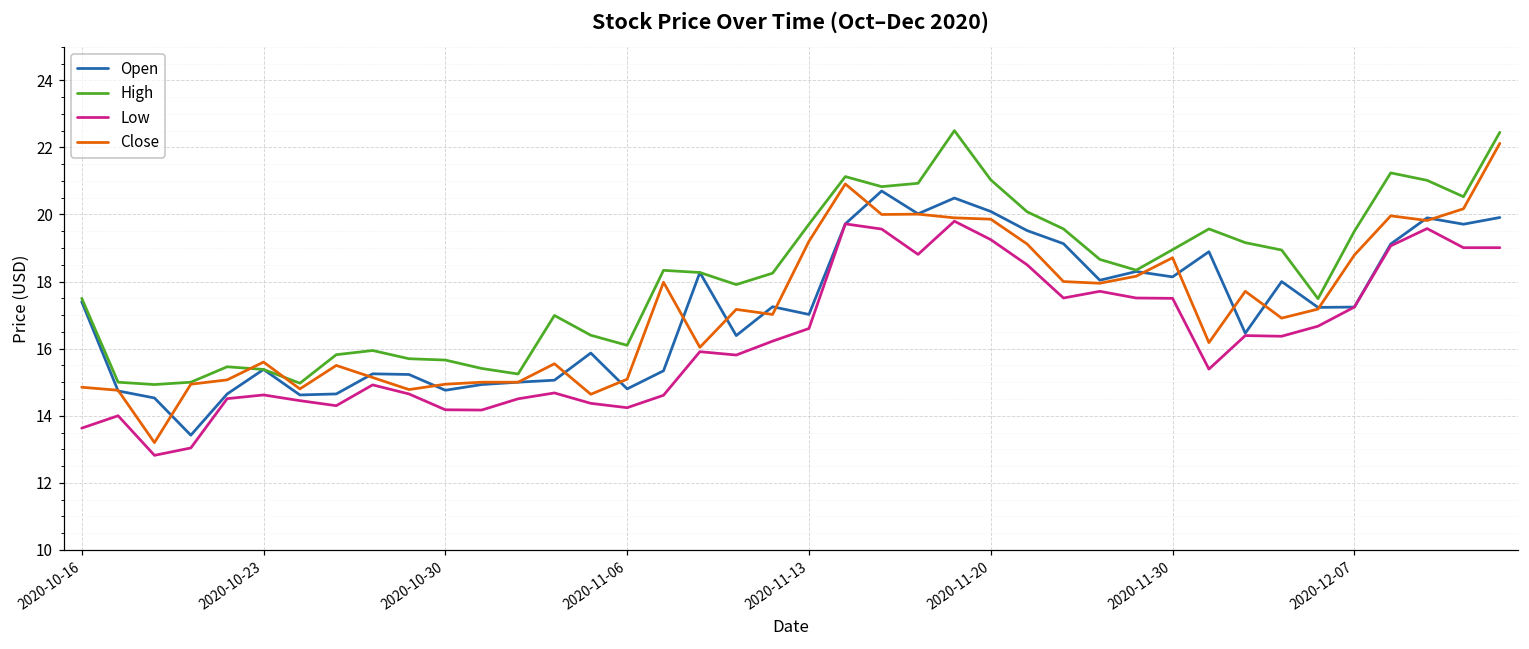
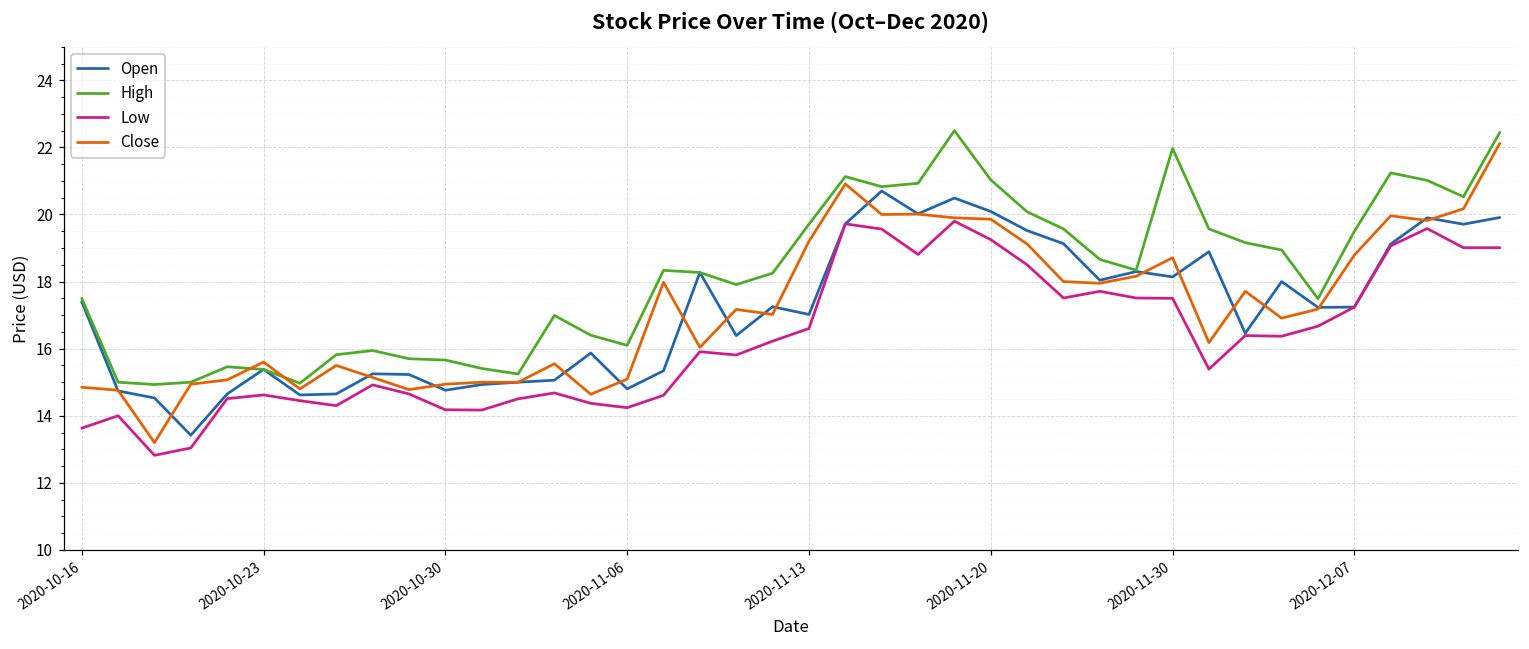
  {
    "Open": {
      "2020-10-16": 17.4,
      "2020-10-30": 14.8,
      "2020-11-06": 14.8,
      "2020-11-13": 17.0,
      "2020-11-20": 20.1,
      "2020-11-30": 18.1
    },
    "High": {
      "2020-10-16": 17.5,
      "2020-10-30": 15.7,
      "2020-11-06": 16.1,
      "2020-11-13": 19.7,
      "2020-11-20": 21.0,
-     "2020-11-30": 19.0,
+     "2020-11-30": 22.0,
      "2020-12-07": 19.5
    },
    "Low": {
      "2020-10-16": 13.6,
      "2020-10-23": 14.6,
      "2020-10-30": 14.2,
      "2020-11-06": 14.2,
      "2020-11-13": 16.6,
      "2020-11-20": 19.3,
      "2020-11-30": 17.5
    },
    "Close": {
      "2020-10-16": 14.9,
      "2020-10-23": 15.6,
      "2020-10-30": 14.9,
      "2020-11-06": 15.1,
      "2020-11-13": 19.2,
      "2020-11-20": 19.9,
      "2020-11-30": 18.7,
      "2020-12-07": 18.8
    }
  }
